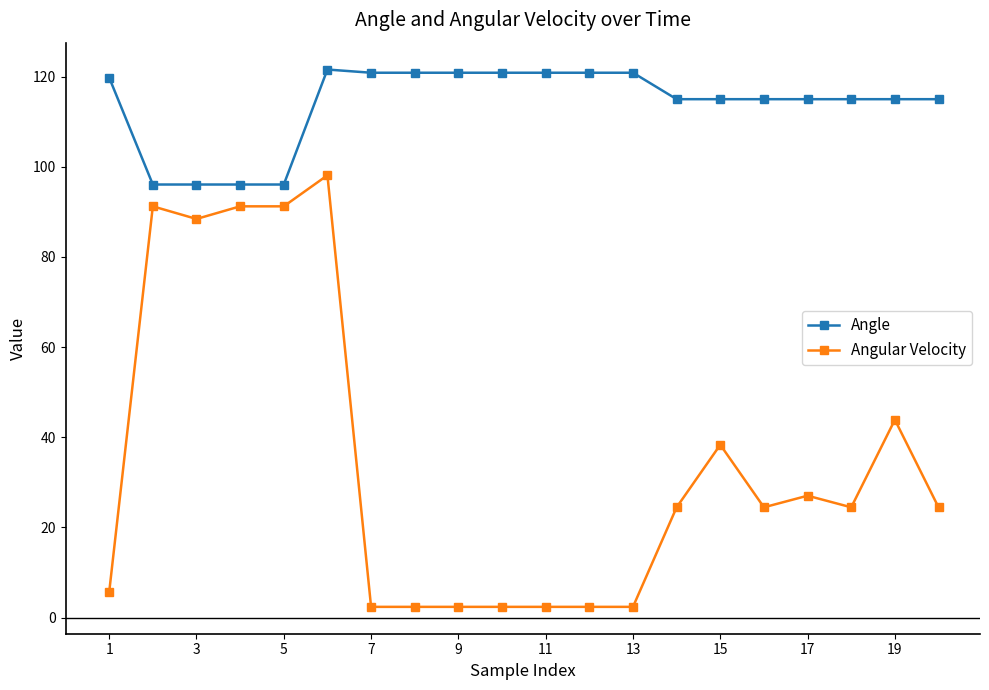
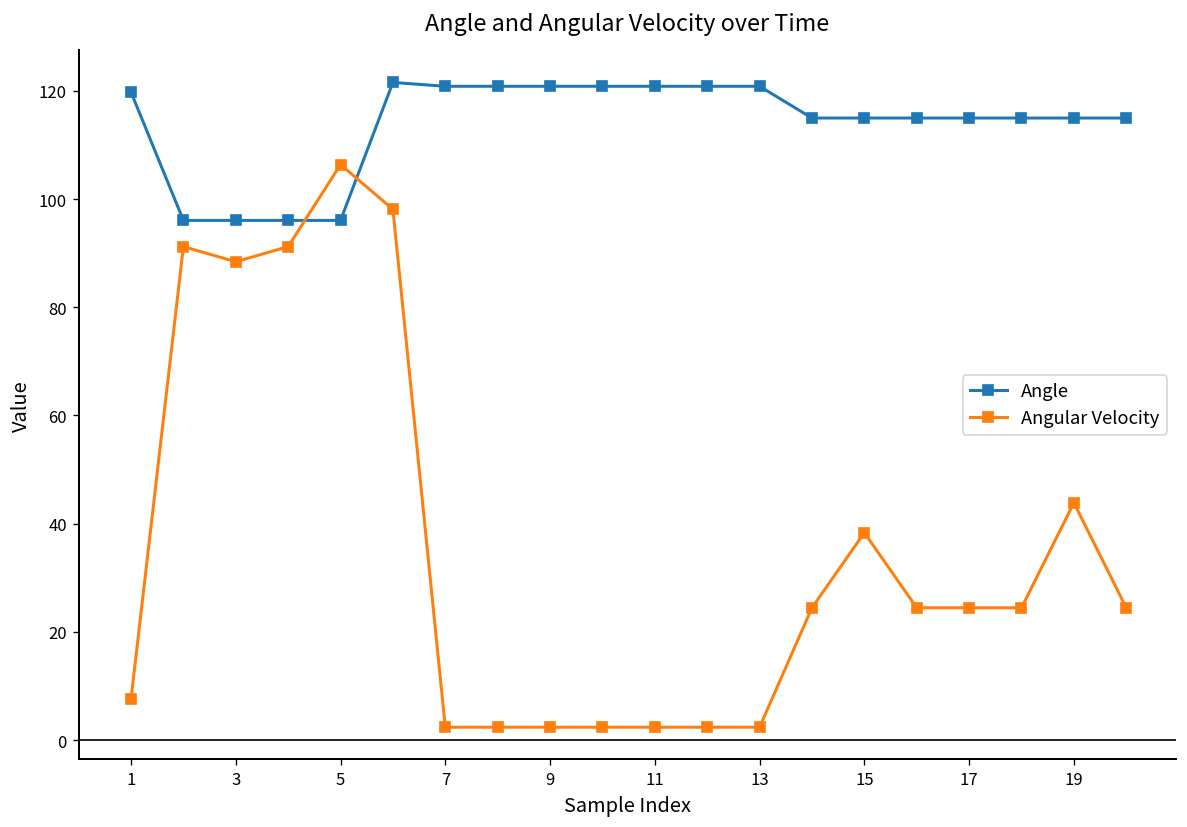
  {
    "Angle": {
      "1": 120,
      "3": 96,
      "5": 96,
      "7": 121,
      "9": 121,
      "11": 121,
      "13": 121,
      "15": 115,
      "17": 115,
      "19": 115
    },
    "Angular Velocity": {
-     "1": 6,
+     "1": 8,
      "3": 88,
-     "5": 91,
+     "5": 106,
      "7": 2,
      "9": 2,
      "11": 2,
      "13": 2,
      "15": 38,
-     "17": 27,
+     "17": 24,
      "19": 44
    }
  }
